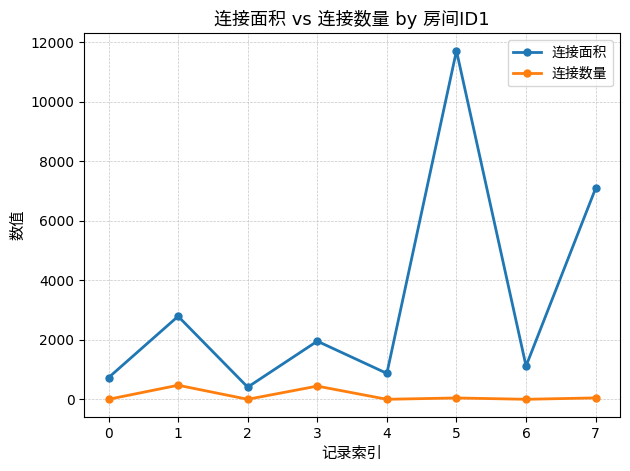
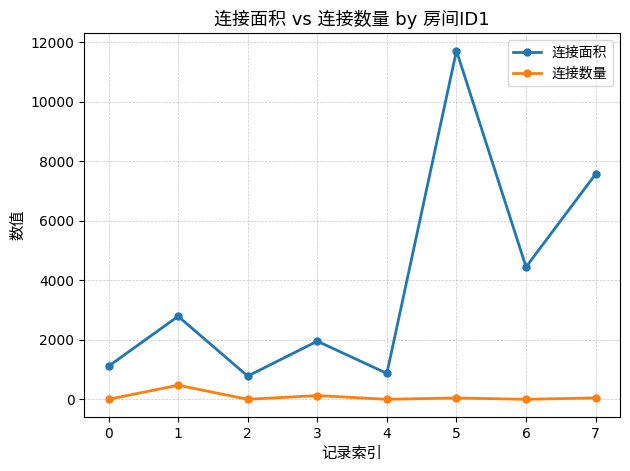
  {
    "连接面积": {
-     "0": 700,
+     "0": 1100,
      "1": 2800,
-     "2": 400,
+     "2": 800,
      "3": 2000,
      "4": 900,
      "5": 11700,
-     "6": 1100,
-     "7": 7100
+     "6": 4400,
+     "7": 7600
    },
    "连接数量": {
      "0": 0,
      "1": 500,
      "2": 0,
-     "3": 400,
+     "3": 100,
      "4": 0,
      "5": 0,
      "6": 0,
      "7": 0
    }
  }
